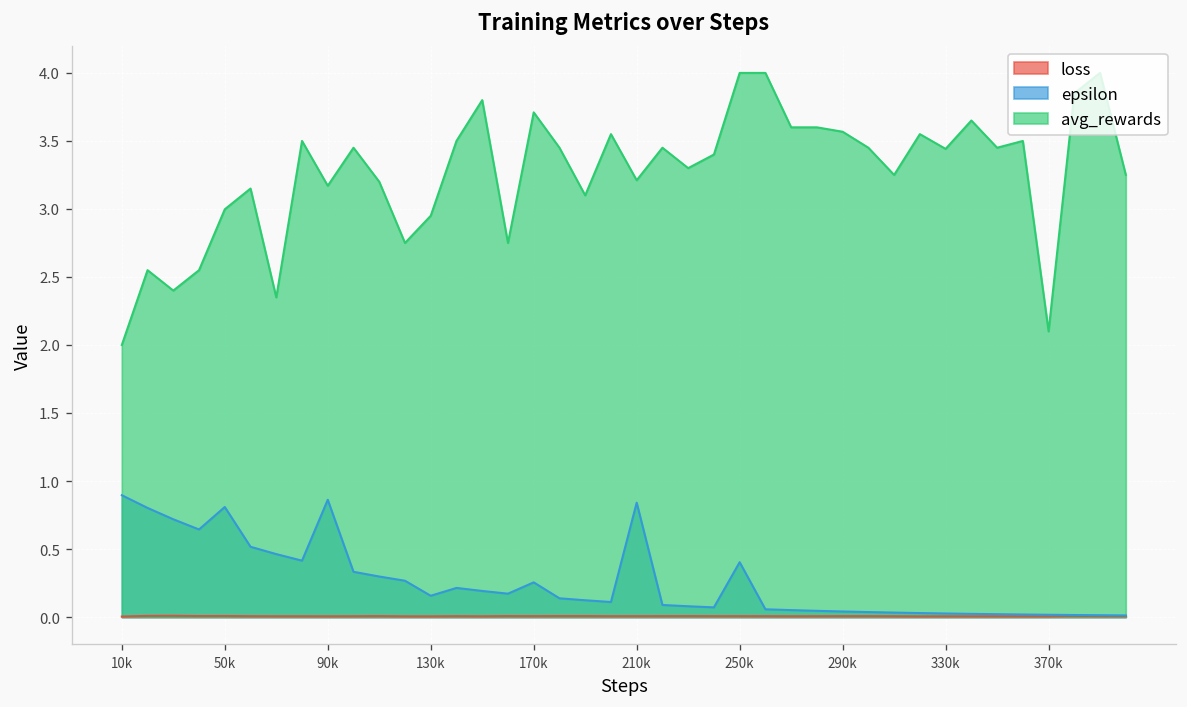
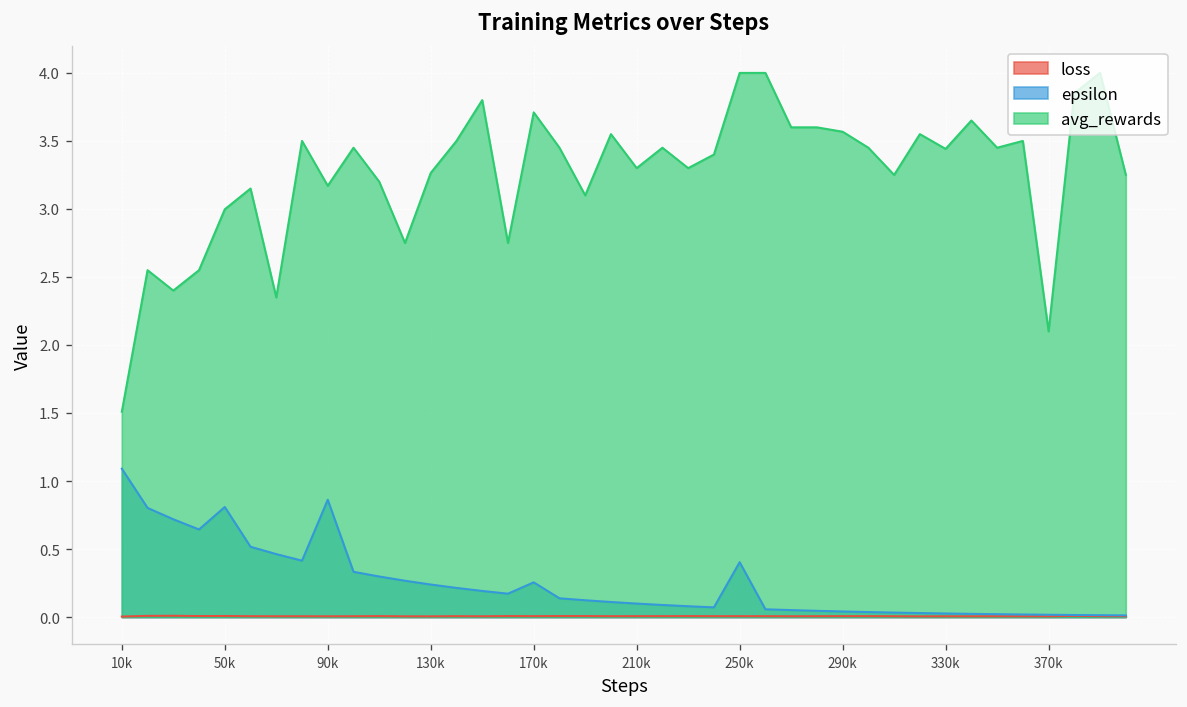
  {
    "loss": {
      "10k": 0.00,
      "50k": 0.01,
      "90k": 0.01,
      "130k": 0.01,
      "170k": 0.01,
      "210k": 0.01,
      "250k": 0.01,
      "290k": 0.01
    },
    "epsilon": {
-     "10k": 0.90,
+     "10k": 1.09,
      "50k": 0.81,
      "90k": 0.86,
-     "130k": 0.16,
+     "130k": 0.24,
      "170k": 0.26,
-     "210k": 0.84,
+     "210k": 0.10,
      "250k": 0.40,
      "290k": 0.04
    },
    "avg_rewards": {
-     "10k": 2.00,
+     "10k": 1.51,
      "50k": 3.00,
      "90k": 3.17,
-     "130k": 2.95,
+     "130k": 3.26,
      "170k": 3.71,
-     "210k": 3.21,
+     "210k": 3.30,
      "250k": 4.00,
      "290k": 3.57,
      "330k": 3.44,
      "370k": 2.10
    }
  }
